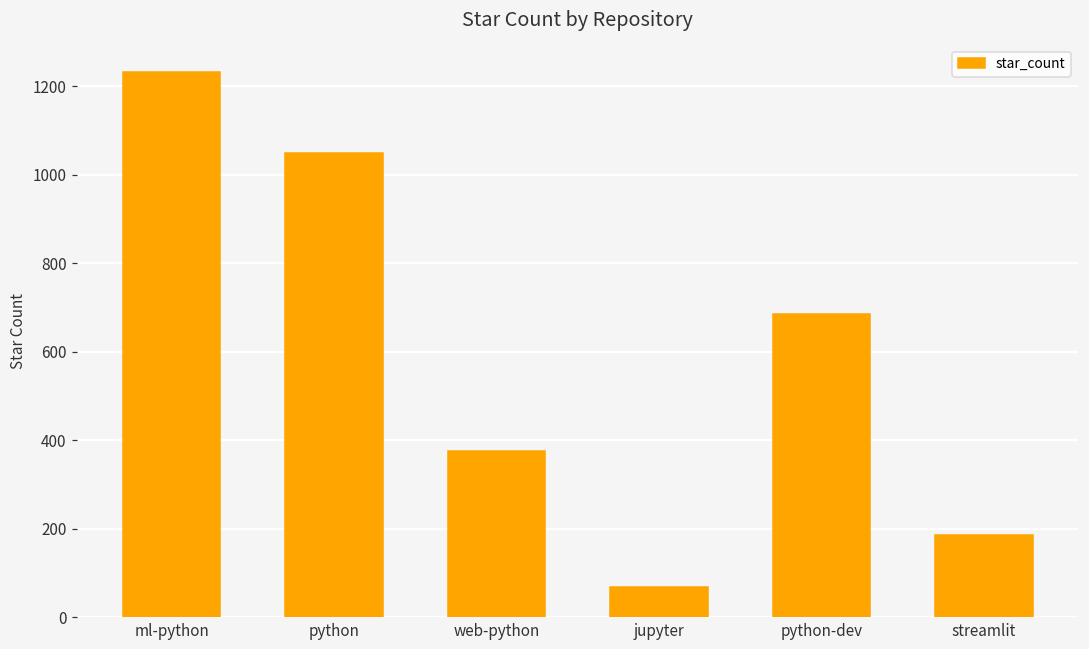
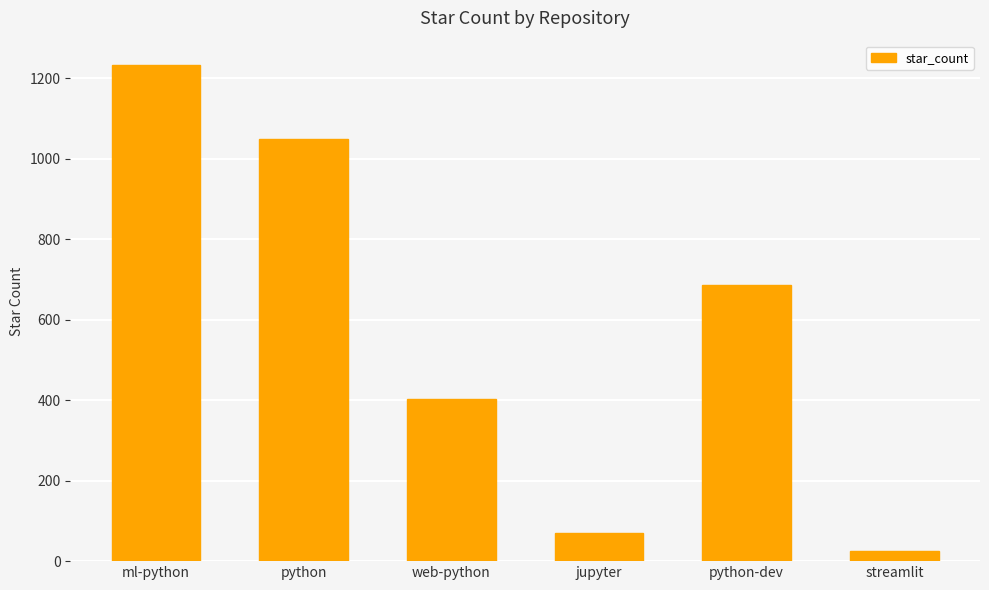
  {
    "ml-python": 1230,
    "python": 1050,
-   "web-python": 380,
+   "web-python": 400,
    "jupyter": 70,
    "python-dev": 690,
-   "streamlit": 190
+   "streamlit": 30
  }
